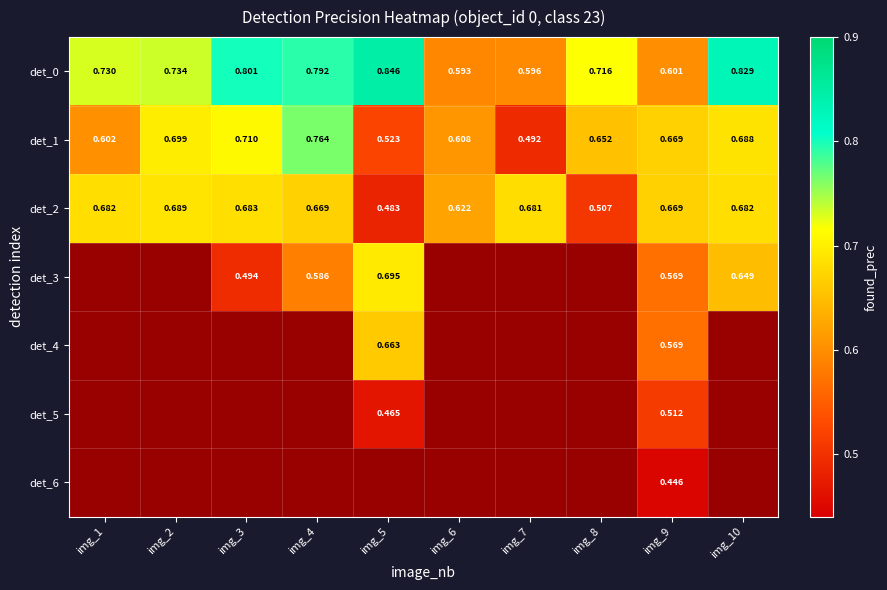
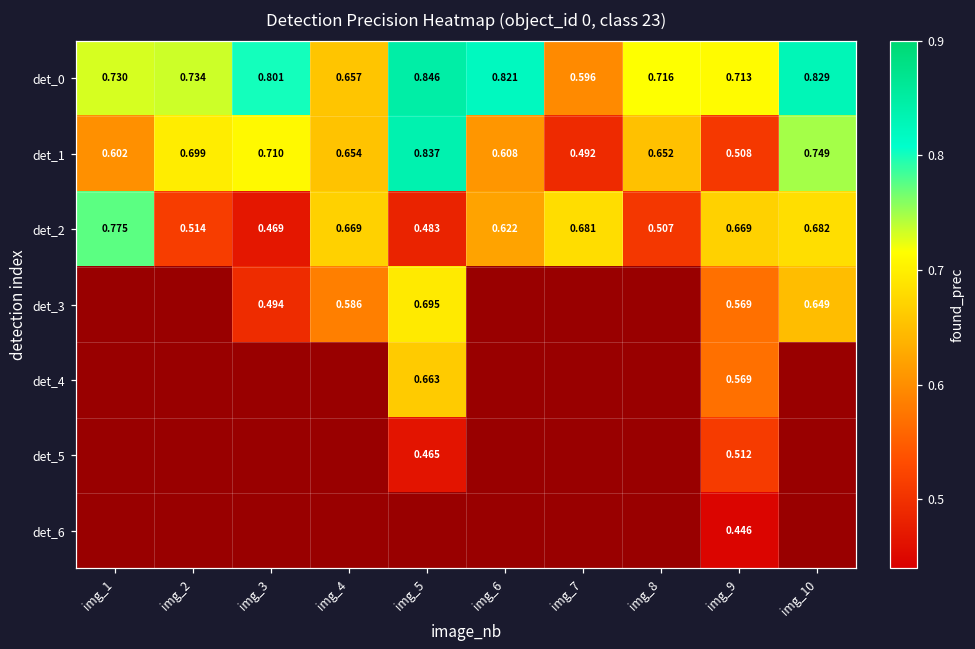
  {
    "det_0": {
      "img_1": 0.730,
      "img_2": 0.734,
      "img_3": 0.801,
-     "img_4": 0.792,
+     "img_4": 0.657,
      "img_5": 0.846,
-     "img_6": 0.593,
+     "img_6": 0.821,
      "img_7": 0.596,
      "img_8": 0.716,
-     "img_9": 0.601,
+     "img_9": 0.713,
      "img_10": 0.829
    },
    "det_1": {
      "img_1": 0.602,
      "img_2": 0.699,
      "img_3": 0.710,
-     "img_4": 0.764,
-     "img_5": 0.523,
+     "img_4": 0.654,
+     "img_5": 0.837,
      "img_6": 0.608,
      "img_7": 0.492,
      "img_8": 0.652,
-     "img_9": 0.669,
-     "img_10": 0.688
+     "img_9": 0.508,
+     "img_10": 0.749
    },
    "det_2": {
-     "img_1": 0.682,
-     "img_2": 0.689,
-     "img_3": 0.683,
+     "img_1": 0.775,
+     "img_2": 0.514,
+     "img_3": 0.469,
      "img_4": 0.669,
      "img_5": 0.483,
      "img_6": 0.622,
      "img_7": 0.681,
      "img_8": 0.507,
      "img_9": 0.669,
      "img_10": 0.682
    },
    "det_3": {
      "img_3": 0.494,
      "img_4": 0.586,
      "img_5": 0.695,
      "img_9": 0.569,
      "img_10": 0.649
    },
    "det_4": {
      "img_5": 0.663,
      "img_9": 0.569
    },
    "det_5": {
      "img_5": 0.465,
      "img_9": 0.512
    },
    "det_6": {
      "img_9": 0.446
    }
  }
